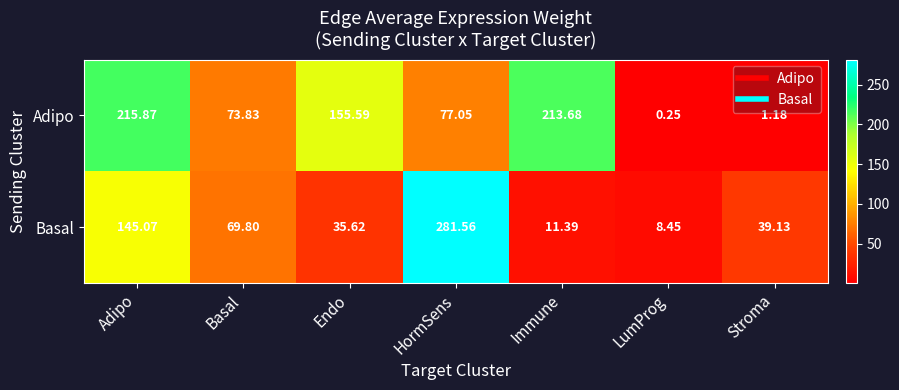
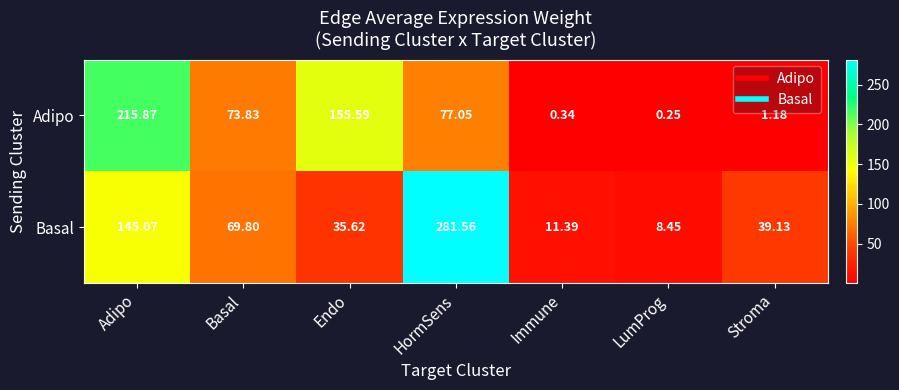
  {
    "Adipo": {
      "Adipo": 215.87,
      "Basal": 73.83,
      "Endo": 155.59,
      "HormSens": 77.05,
-     "Immune": 213.68,
+     "Immune": 0.34,
      "LumProg": 0.25
    },
    "Basal": {
      "Adipo": 145.07,
      "Basal": 69.80,
      "Endo": 35.62,
      "HormSens": 281.56,
      "Immune": 11.39,
      "LumProg": 8.45,
      "Stroma": 39.13
    }
  }
